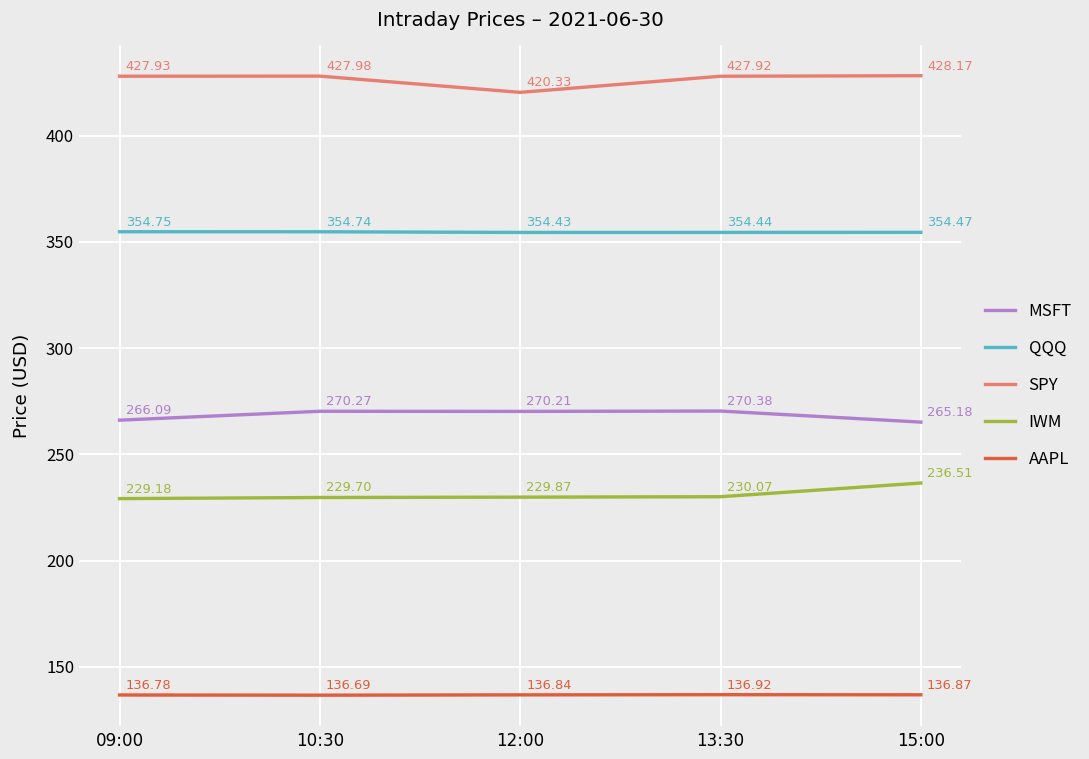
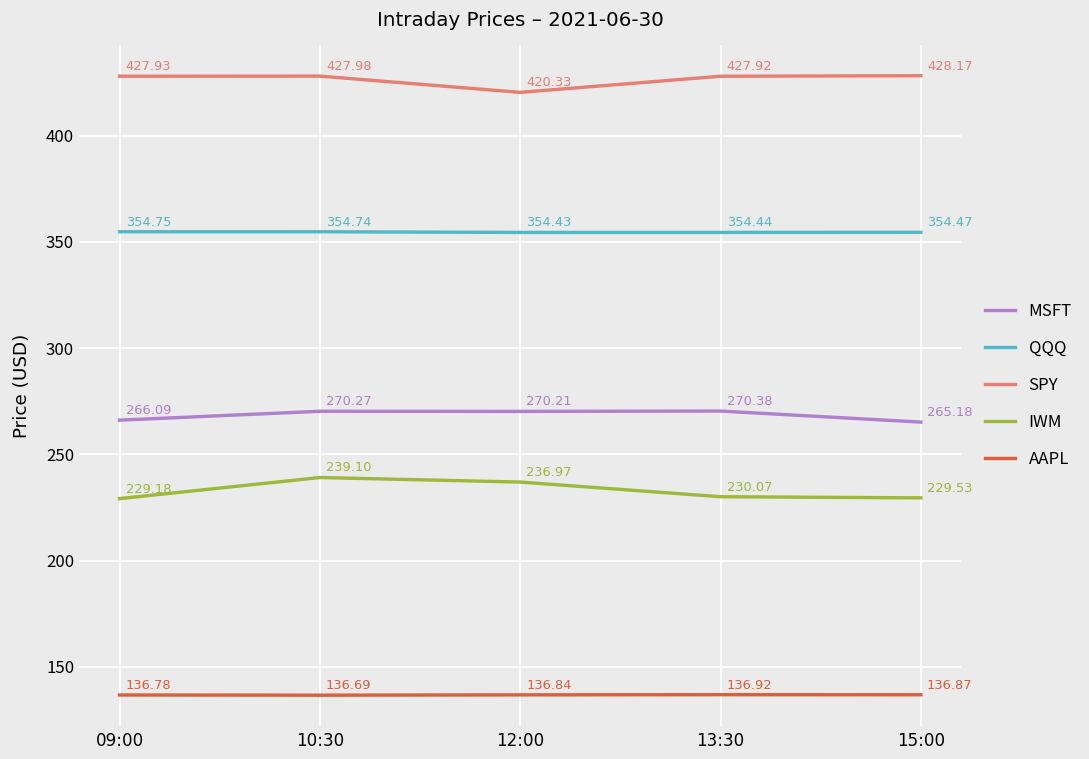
  {
    "MSFT": {
      "09:00": 266.09,
      "10:30": 270.27,
      "12:00": 270.21,
      "13:30": 270.38,
      "15:00": 265.18
    },
    "QQQ": {
      "09:00": 354.75,
      "10:30": 354.74,
      "12:00": 354.43,
      "13:30": 354.44,
      "15:00": 354.47
    },
    "SPY": {
      "09:00": 427.93,
      "10:30": 427.98,
      "12:00": 420.33,
      "13:30": 427.92,
      "15:00": 428.17
    },
    "IWM": {
      "09:00": 229.18,
-     "10:30": 229.70,
-     "12:00": 229.87,
+     "10:30": 239.10,
+     "12:00": 236.97,
      "13:30": 230.07,
-     "15:00": 236.51
+     "15:00": 229.53
    },
    "AAPL": {
      "09:00": 136.78,
      "10:30": 136.69,
      "12:00": 136.84,
      "13:30": 136.92,
      "15:00": 136.87
    }
  }
